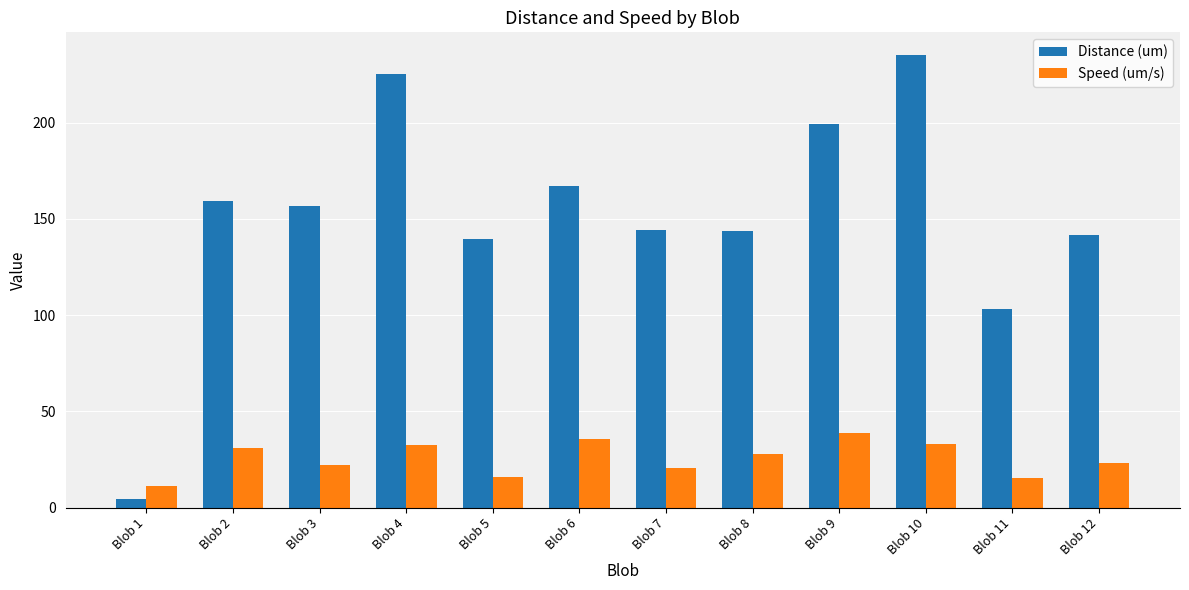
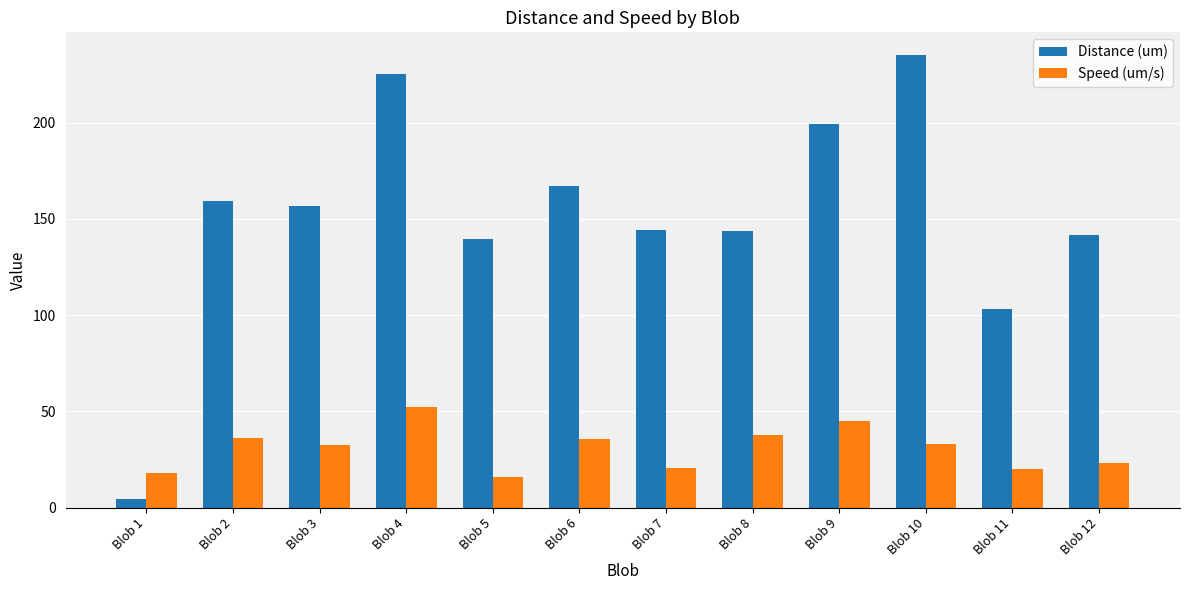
  {
    "Distance (um)": {
      "Blob 1": 5,
      "Blob 2": 159,
      "Blob 3": 157,
      "Blob 4": 225,
      "Blob 5": 140,
      "Blob 6": 167,
      "Blob 7": 144,
      "Blob 8": 144,
      "Blob 9": 199,
      "Blob 10": 235,
      "Blob 11": 103,
      "Blob 12": 141
    },
    "Speed (um/s)": {
-     "Blob 1": 11,
-     "Blob 2": 31,
-     "Blob 3": 22,
-     "Blob 4": 33,
+     "Blob 1": 18,
+     "Blob 2": 36,
+     "Blob 3": 32,
+     "Blob 4": 52,
      "Blob 5": 16,
      "Blob 6": 36,
      "Blob 7": 21,
-     "Blob 8": 28,
-     "Blob 9": 39,
+     "Blob 8": 37,
+     "Blob 9": 45,
      "Blob 10": 33,
-     "Blob 11": 16,
+     "Blob 11": 20,
      "Blob 12": 23
    }
  }
